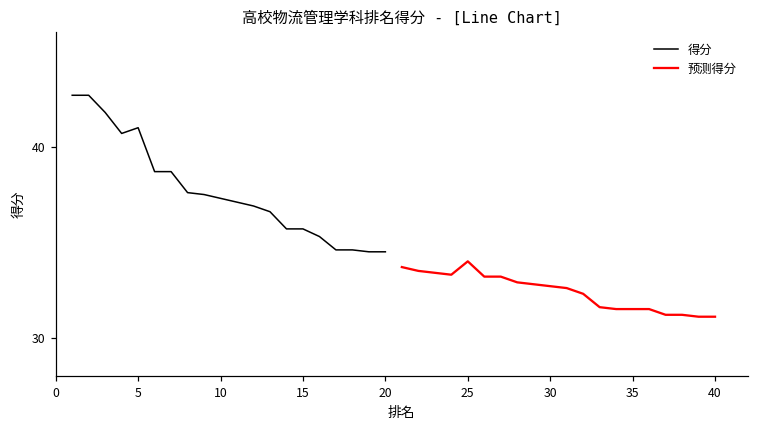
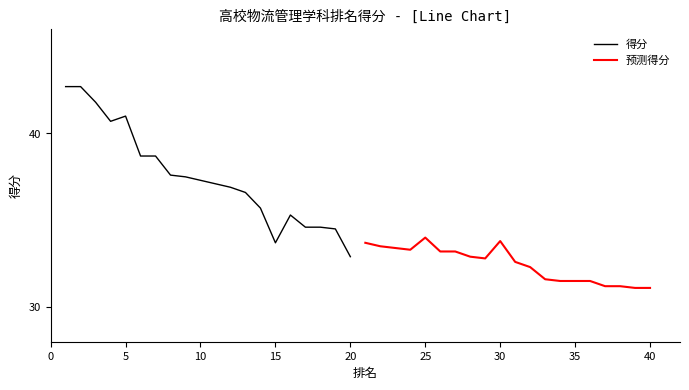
  {
    "得分": {
      "5": 41.0,
      "10": 37.3,
-     "15": 35.7,
-     "20": 34.5
+     "15": 33.7,
+     "20": 32.9
    },
    "预测得分": {
      "25": 34.0,
-     "30": 32.7,
+     "30": 33.8,
      "35": 31.5,
      "40": 31.1
    }
  }
